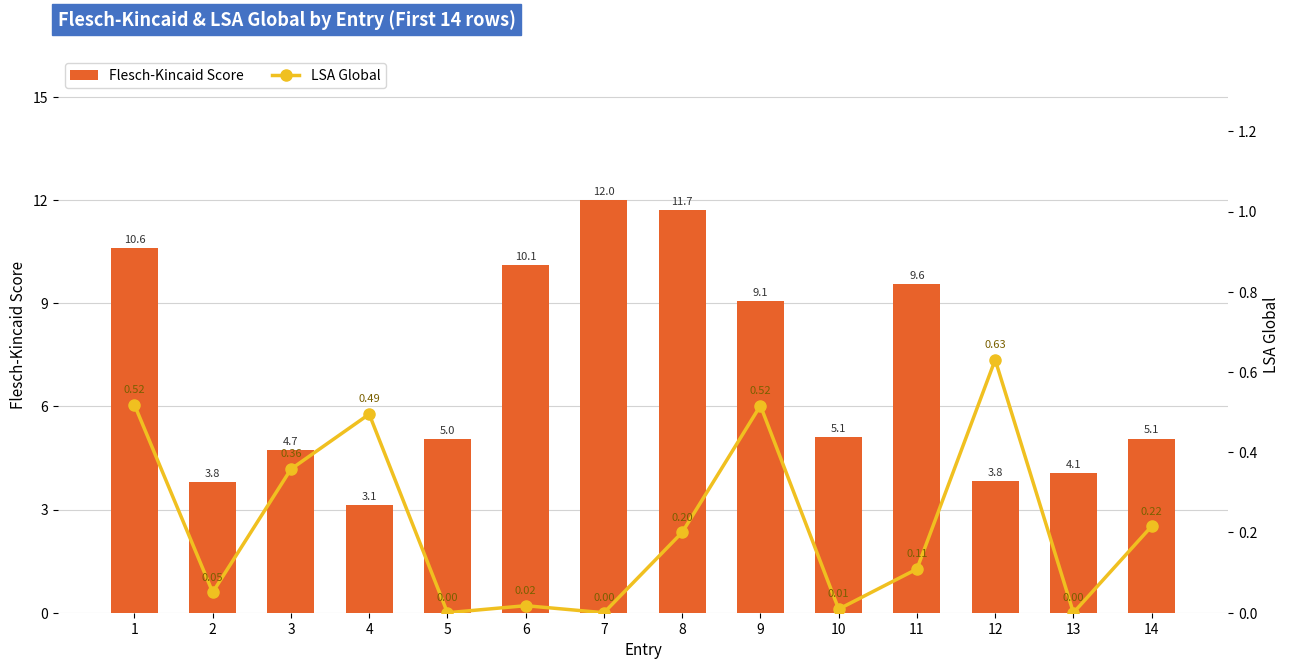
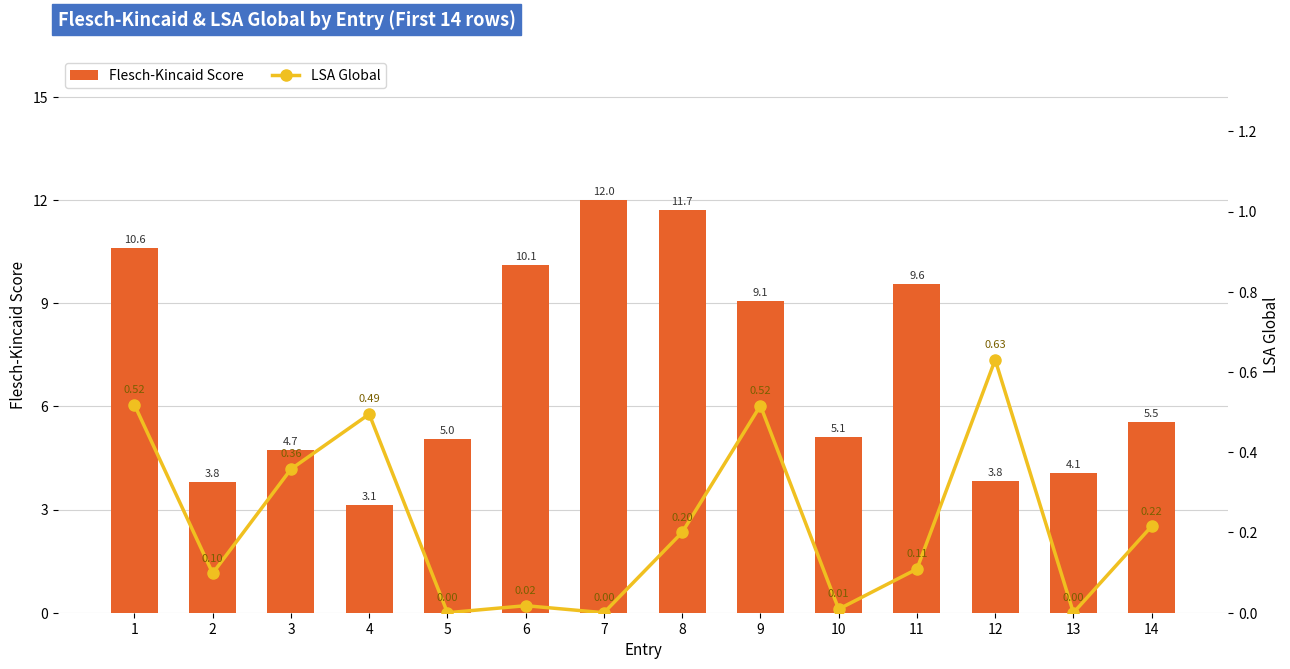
  {
    "Flesch-Kincaid Score": {
      "1": 10.6,
      "2": 3.8,
      "3": 4.7,
      "4": 3.1,
      "5": 5.0,
      "6": 10.1,
      "7": 12.0,
      "8": 11.7,
      "9": 9.1,
      "10": 5.1,
      "11": 9.6,
      "12": 3.8,
      "13": 4.1,
-     "14": 5.1
+     "14": 5.5
    },
    "LSA Global": {
      "1": 0.52,
-     "2": 0.05,
+     "2": 0.10,
      "3": 0.36,
      "4": 0.49,
      "5": 0.00,
      "6": 0.02,
      "7": 0.00,
      "8": 0.20,
      "9": 0.52,
      "10": 0.01,
      "11": 0.11,
      "12": 0.63,
      "13": 0.00,
      "14": 0.22
    }
  }
